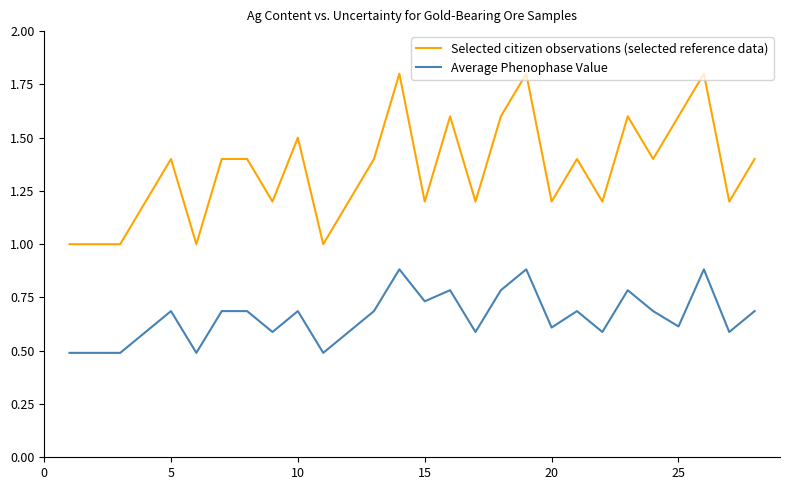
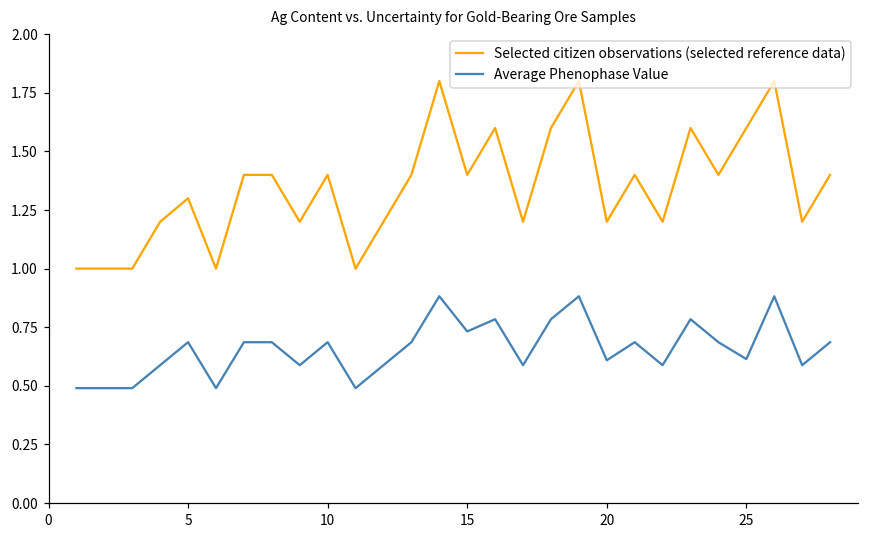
  {
    "Selected citizen observations (selected reference data)": {
-     "5": 1.4,
-     "10": 1.5,
-     "15": 1.2,
+     "5": 1.3,
+     "10": 1.4,
+     "15": 1.4,
      "20": 1.2,
      "25": 1.6
    },
    "Average Phenophase Value": {
      "5": 0.69,
      "10": 0.69,
      "15": 0.73,
      "20": 0.6,
      "25": 0.61
    }
  }
